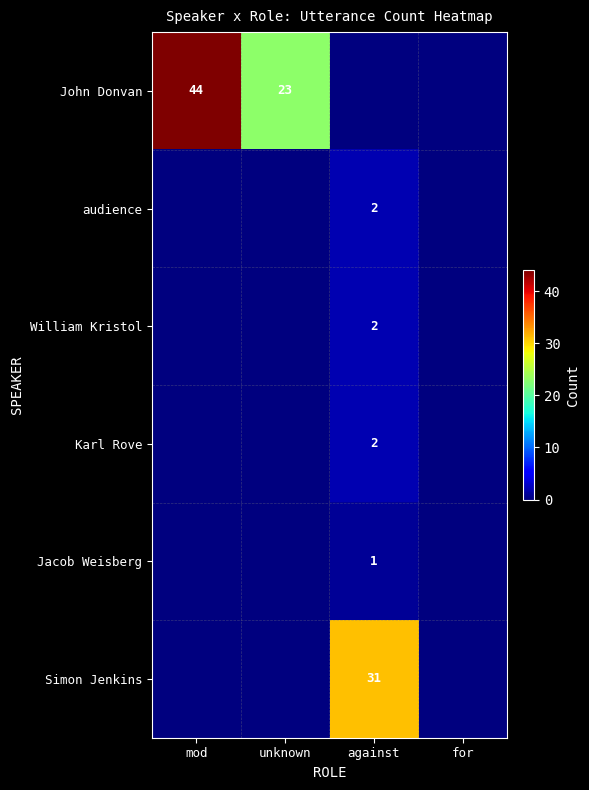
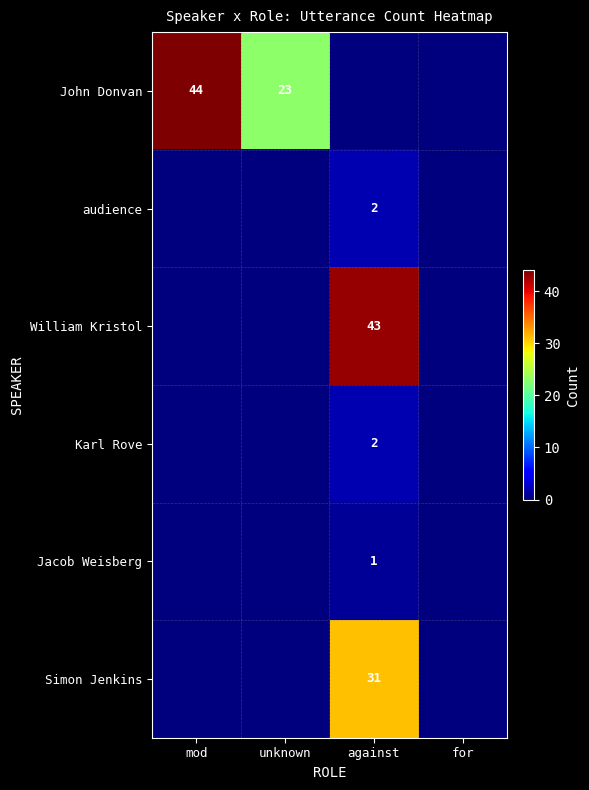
  {
    "John Donvan": {
      "mod": 44,
      "unknown": 23
    },
    "audience": {
      "against": 2
    },
    "William Kristol": {
-     "against": 2
+     "against": 43
    },
    "Karl Rove": {
      "against": 2
    },
    "Jacob Weisberg": {
      "against": 1
    },
    "Simon Jenkins": {
      "against": 31
    }
  }
